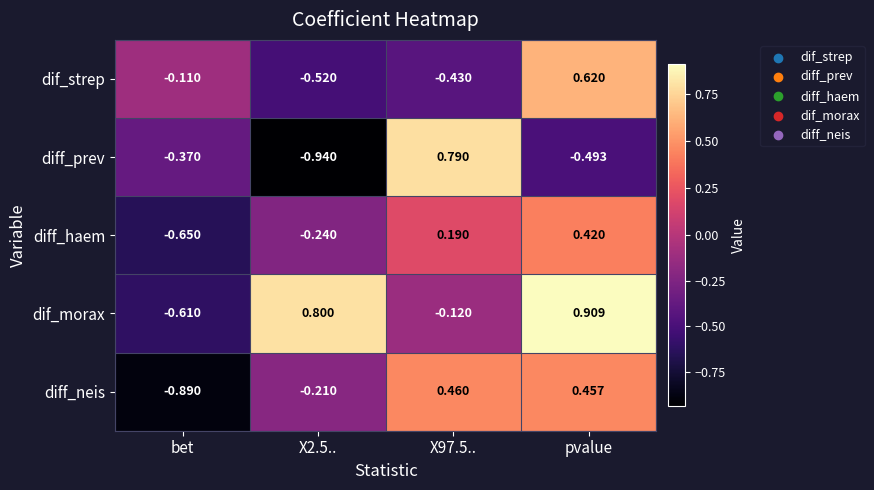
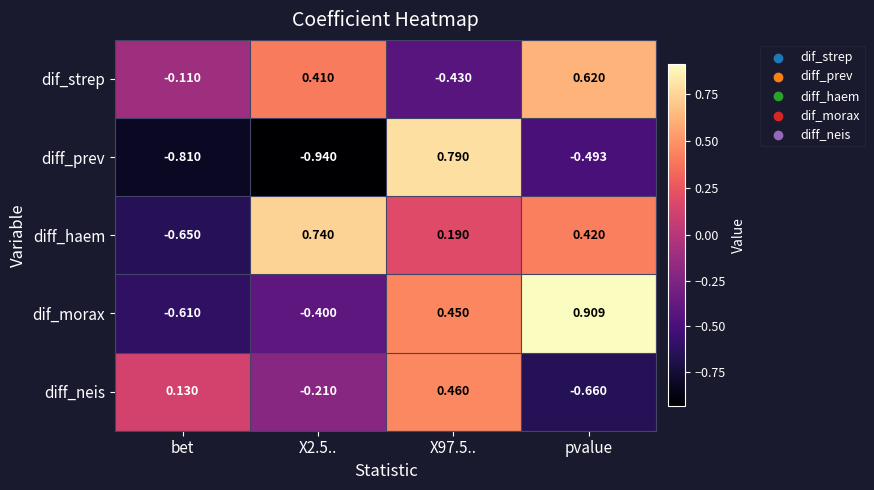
  {
    "dif_strep": {
      "bet": -0.110,
-     "X2.5..": -0.520,
+     "X2.5..": 0.410,
      "X97.5..": -0.430,
      "pvalue": 0.620
    },
    "diff_prev": {
-     "bet": -0.370,
+     "bet": -0.810,
      "X2.5..": -0.940,
      "X97.5..": 0.790,
      "pvalue": -0.493
    },
    "diff_haem": {
      "bet": -0.650,
-     "X2.5..": -0.240,
+     "X2.5..": 0.740,
      "X97.5..": 0.190,
      "pvalue": 0.420
    },
    "dif_morax": {
      "bet": -0.610,
-     "X2.5..": 0.800,
-     "X97.5..": -0.120,
+     "X2.5..": -0.400,
+     "X97.5..": 0.450,
      "pvalue": 0.909
    },
    "diff_neis": {
-     "bet": -0.890,
+     "bet": 0.130,
      "X2.5..": -0.210,
      "X97.5..": 0.460,
-     "pvalue": 0.457
+     "pvalue": -0.660
    }
  }
